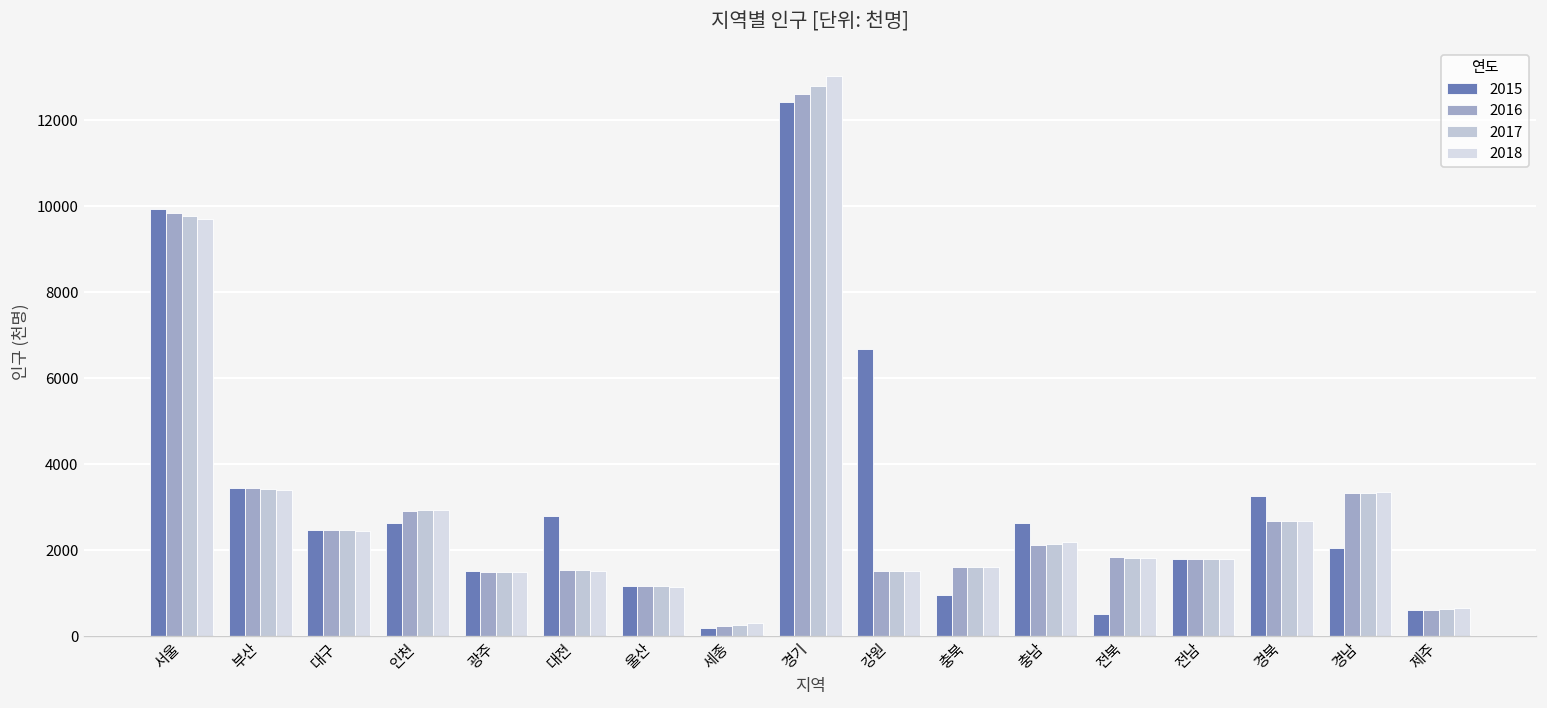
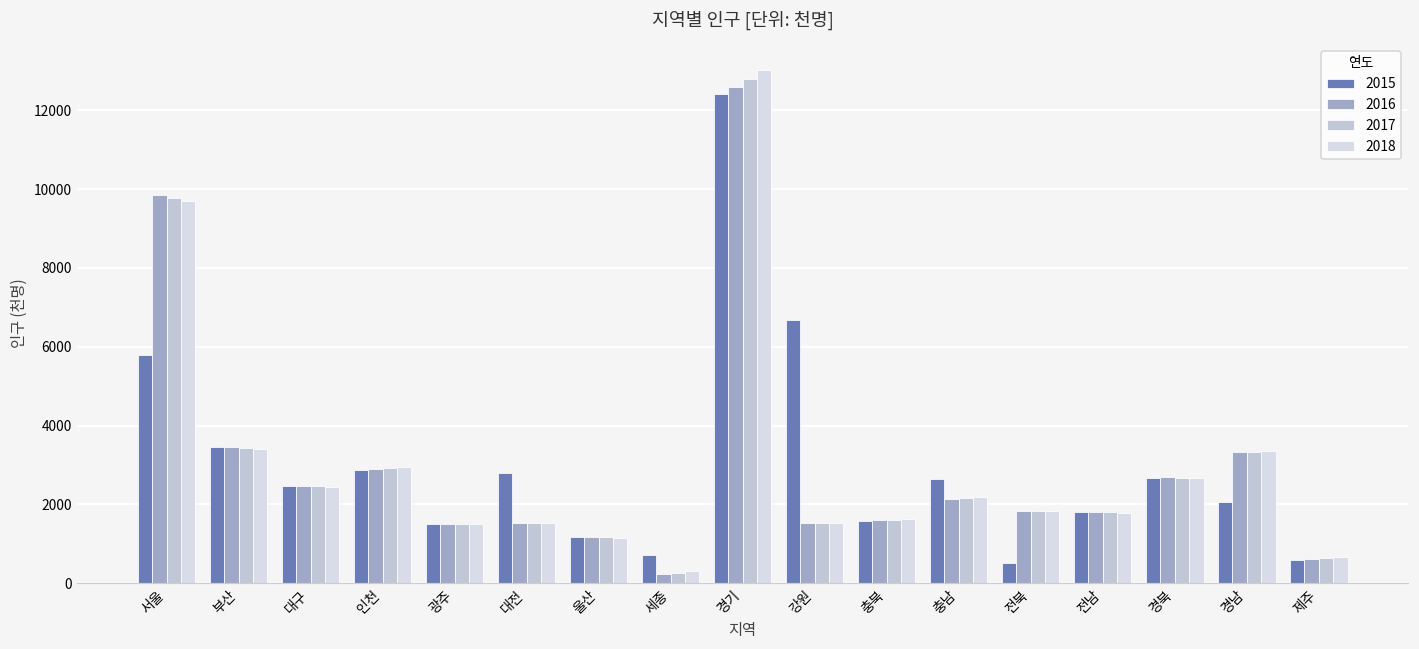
  {
    "2015": {
-     "서울": 9900,
+     "서울": 5800,
      "부산": 3500,
      "대구": 2500,
-     "인천": 2600,
+     "인천": 2900,
      "광주": 1500,
      "대전": 2800,
      "울산": 1200,
-     "세종": 200,
+     "세종": 700,
      "경기": 12400,
      "강원": 6700,
-     "충북": 1000,
+     "충북": 1600,
      "충남": 2600,
      "전북": 500,
      "전남": 1800,
-     "경북": 3300,
+     "경북": 2700,
      "경남": 2000,
      "제주": 600
    }
  }
